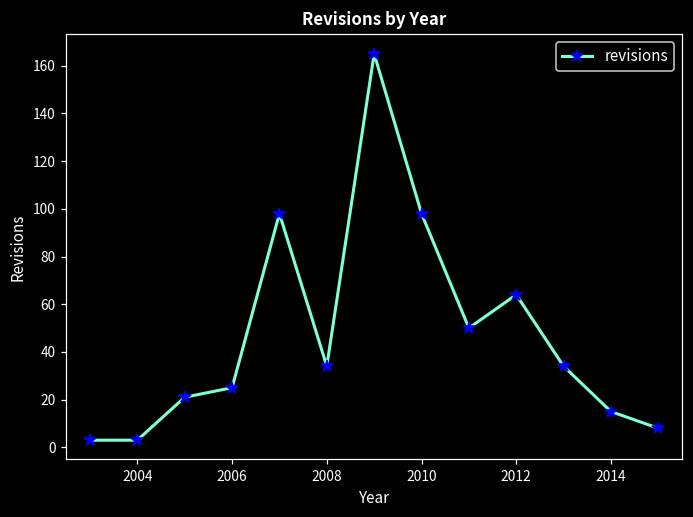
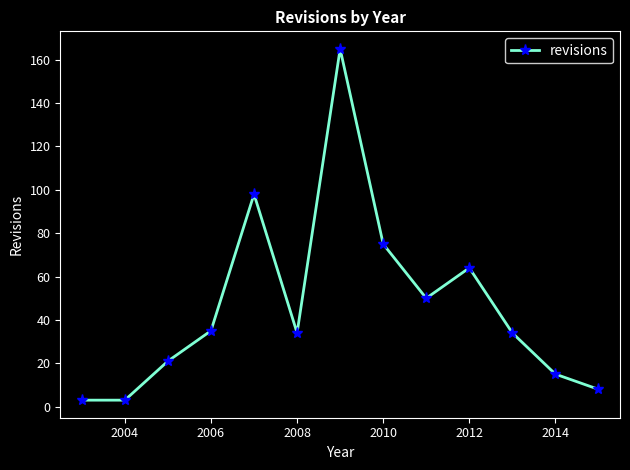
  {
    "2004": 3,
-   "2006": 25,
+   "2006": 35,
    "2008": 34,
-   "2010": 98,
+   "2010": 75,
    "2012": 64,
    "2014": 15
  }
